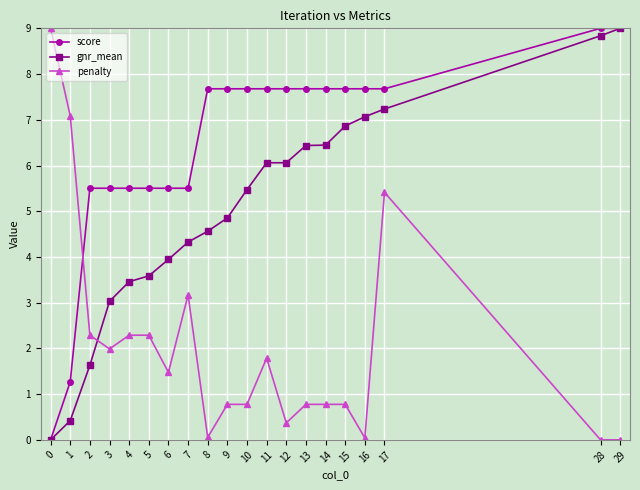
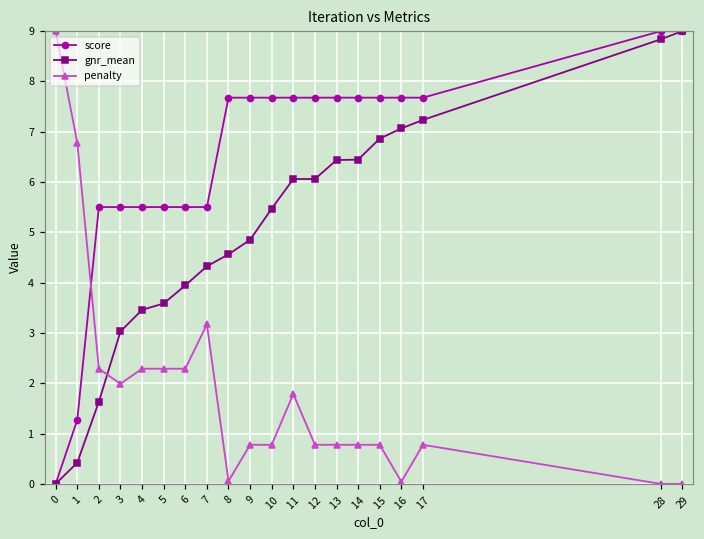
  {
    "penalty": {
      "0": 9.0,
-     "1": 7.1,
+     "1": 6.8,
      "2": 2.3,
      "3": 2.0,
      "4": 2.3,
      "5": 2.3,
-     "6": 1.5,
+     "6": 2.3,
      "7": 3.2,
      "8": 0.1,
      "9": 0.8,
      "10": 0.8,
      "11": 1.8,
-     "12": 0.4,
+     "12": 0.8,
      "13": 0.8,
      "14": 0.8,
      "15": 0.8,
      "16": 0.0,
-     "17": 5.4,
+     "17": 0.8,
      "28": 0.0,
      "29": 0.0
    }
  }
